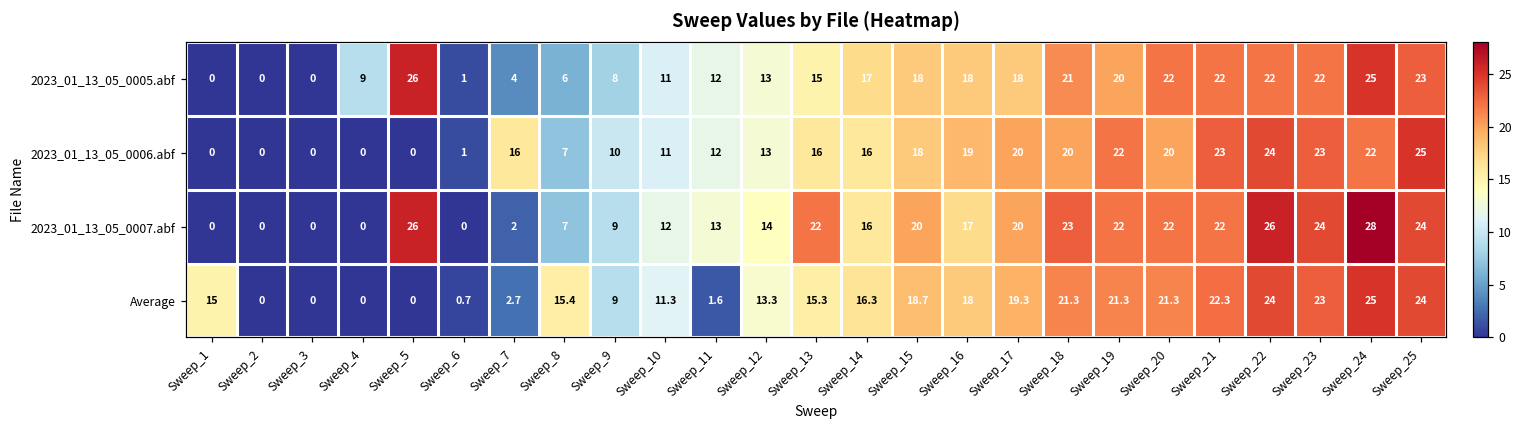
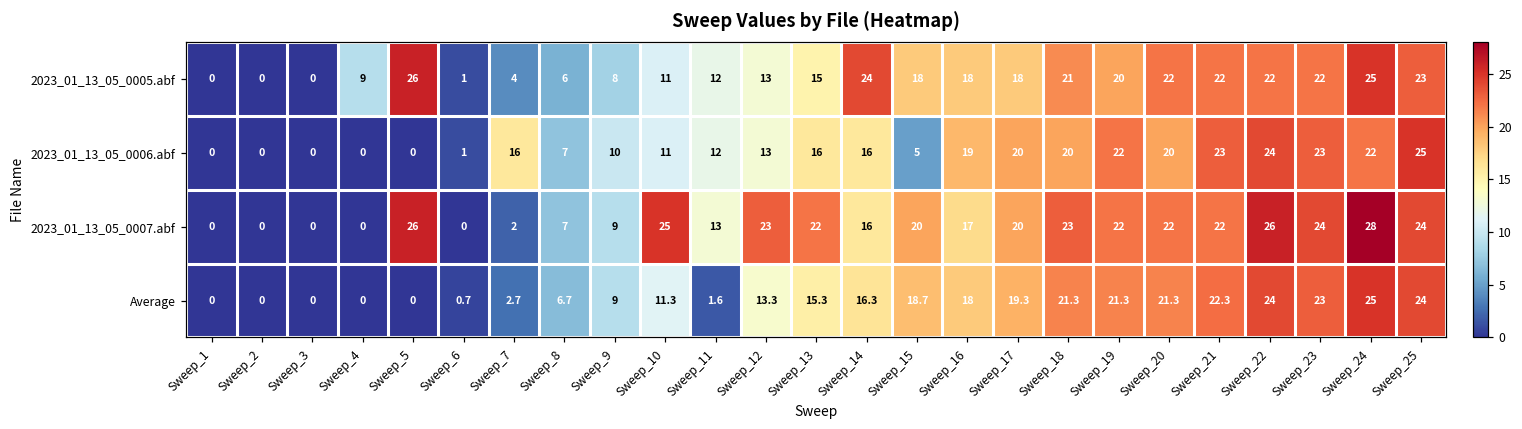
  {
    "2023_01_13_05_0005.abf": {
      "Sweep_1": 0,
      "Sweep_2": 0,
      "Sweep_3": 0,
      "Sweep_4": 9,
      "Sweep_5": 26,
      "Sweep_6": 1,
      "Sweep_7": 4,
      "Sweep_8": 6,
      "Sweep_9": 8,
      "Sweep_10": 11,
      "Sweep_11": 12,
      "Sweep_12": 13,
      "Sweep_13": 15,
-     "Sweep_14": 17,
+     "Sweep_14": 24,
      "Sweep_15": 18,
      "Sweep_16": 18,
      "Sweep_17": 18,
      "Sweep_18": 21,
      "Sweep_19": 20,
      "Sweep_20": 22,
      "Sweep_21": 22,
      "Sweep_22": 22,
      "Sweep_23": 22,
      "Sweep_24": 25,
      "Sweep_25": 23
    },
    "2023_01_13_05_0006.abf": {
      "Sweep_1": 0,
      "Sweep_2": 0,
      "Sweep_3": 0,
      "Sweep_4": 0,
      "Sweep_5": 0,
      "Sweep_6": 1,
      "Sweep_7": 16,
      "Sweep_8": 7,
      "Sweep_9": 10,
      "Sweep_10": 11,
      "Sweep_11": 12,
      "Sweep_12": 13,
      "Sweep_13": 16,
      "Sweep_14": 16,
-     "Sweep_15": 18,
+     "Sweep_15": 5,
      "Sweep_16": 19,
      "Sweep_17": 20,
      "Sweep_18": 20,
      "Sweep_19": 22,
      "Sweep_20": 20,
      "Sweep_21": 23,
      "Sweep_22": 24,
      "Sweep_23": 23,
      "Sweep_24": 22,
      "Sweep_25": 25
    },
    "2023_01_13_05_0007.abf": {
      "Sweep_1": 0,
      "Sweep_2": 0,
      "Sweep_3": 0,
      "Sweep_4": 0,
      "Sweep_5": 26,
      "Sweep_6": 0,
      "Sweep_7": 2,
      "Sweep_8": 7,
      "Sweep_9": 9,
-     "Sweep_10": 12,
+     "Sweep_10": 25,
      "Sweep_11": 13,
-     "Sweep_12": 14,
+     "Sweep_12": 23,
      "Sweep_13": 22,
      "Sweep_14": 16,
      "Sweep_15": 20,
      "Sweep_16": 17,
      "Sweep_17": 20,
      "Sweep_18": 23,
      "Sweep_19": 22,
      "Sweep_20": 22,
      "Sweep_21": 22,
      "Sweep_22": 26,
      "Sweep_23": 24,
      "Sweep_24": 28,
      "Sweep_25": 24
    },
    "Average": {
-     "Sweep_1": 15,
+     "Sweep_1": 0,
      "Sweep_2": 0,
      "Sweep_3": 0,
      "Sweep_4": 0,
      "Sweep_5": 0,
      "Sweep_6": 0.7,
      "Sweep_7": 2.7,
-     "Sweep_8": 15.4,
+     "Sweep_8": 6.7,
      "Sweep_9": 9,
      "Sweep_10": 11.3,
      "Sweep_11": 1.6,
      "Sweep_12": 13.3,
      "Sweep_13": 15.3,
      "Sweep_14": 16.3,
      "Sweep_15": 18.7,
      "Sweep_16": 18,
      "Sweep_17": 19.3,
      "Sweep_18": 21.3,
      "Sweep_19": 21.3,
      "Sweep_20": 21.3,
      "Sweep_21": 22.3,
      "Sweep_22": 24,
      "Sweep_23": 23,
      "Sweep_24": 25,
      "Sweep_25": 24
    }
  }
